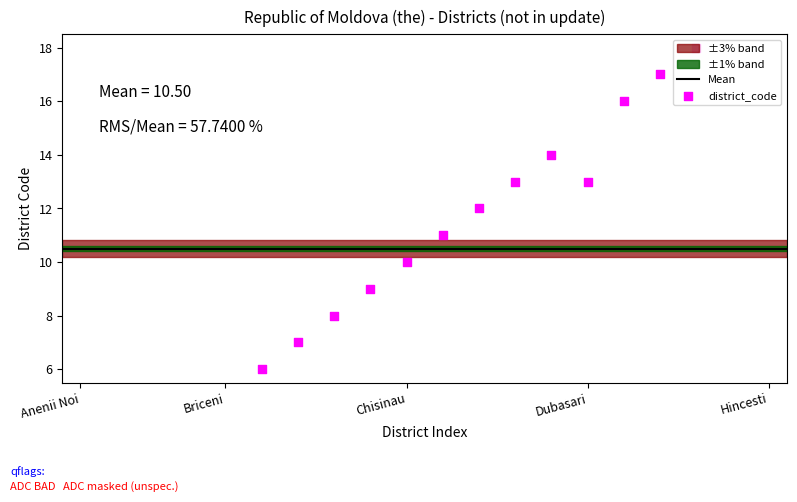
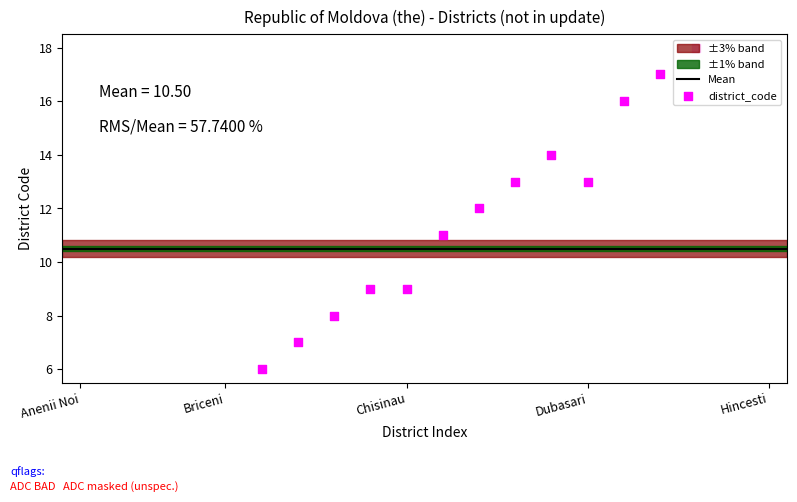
  {
    "district_code": {
-     "Chisinau": 10
+     "Chisinau": 9
    }
  }
